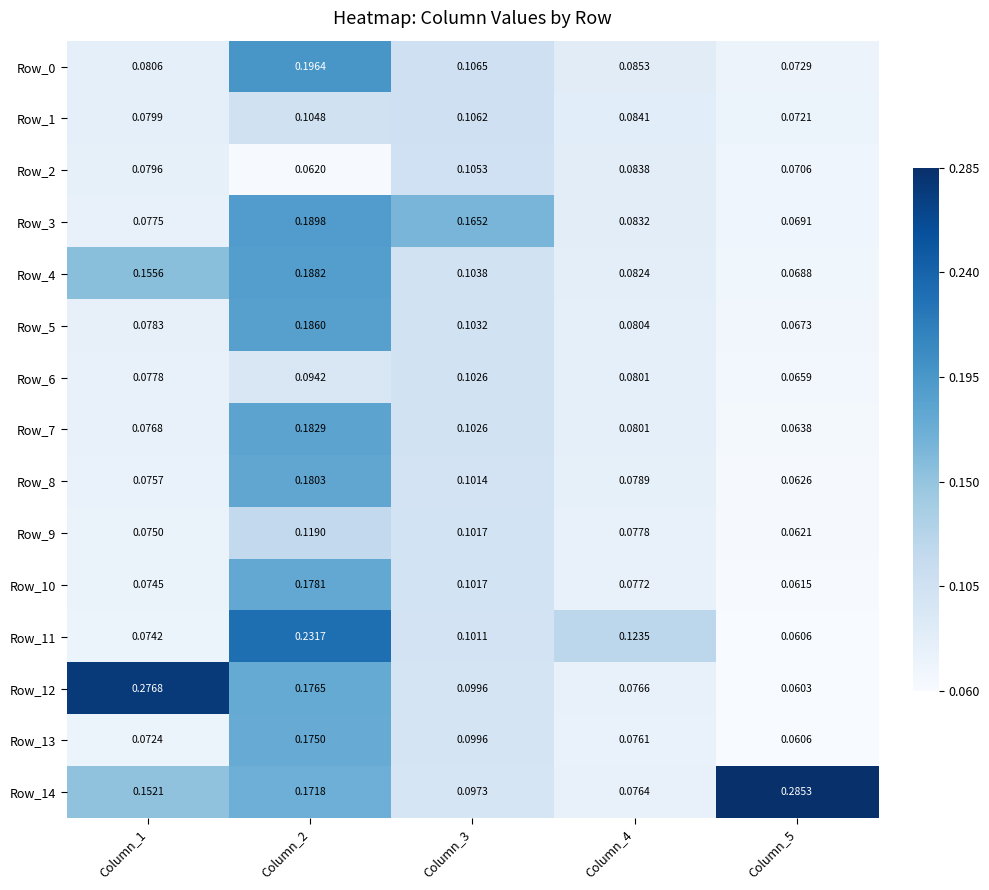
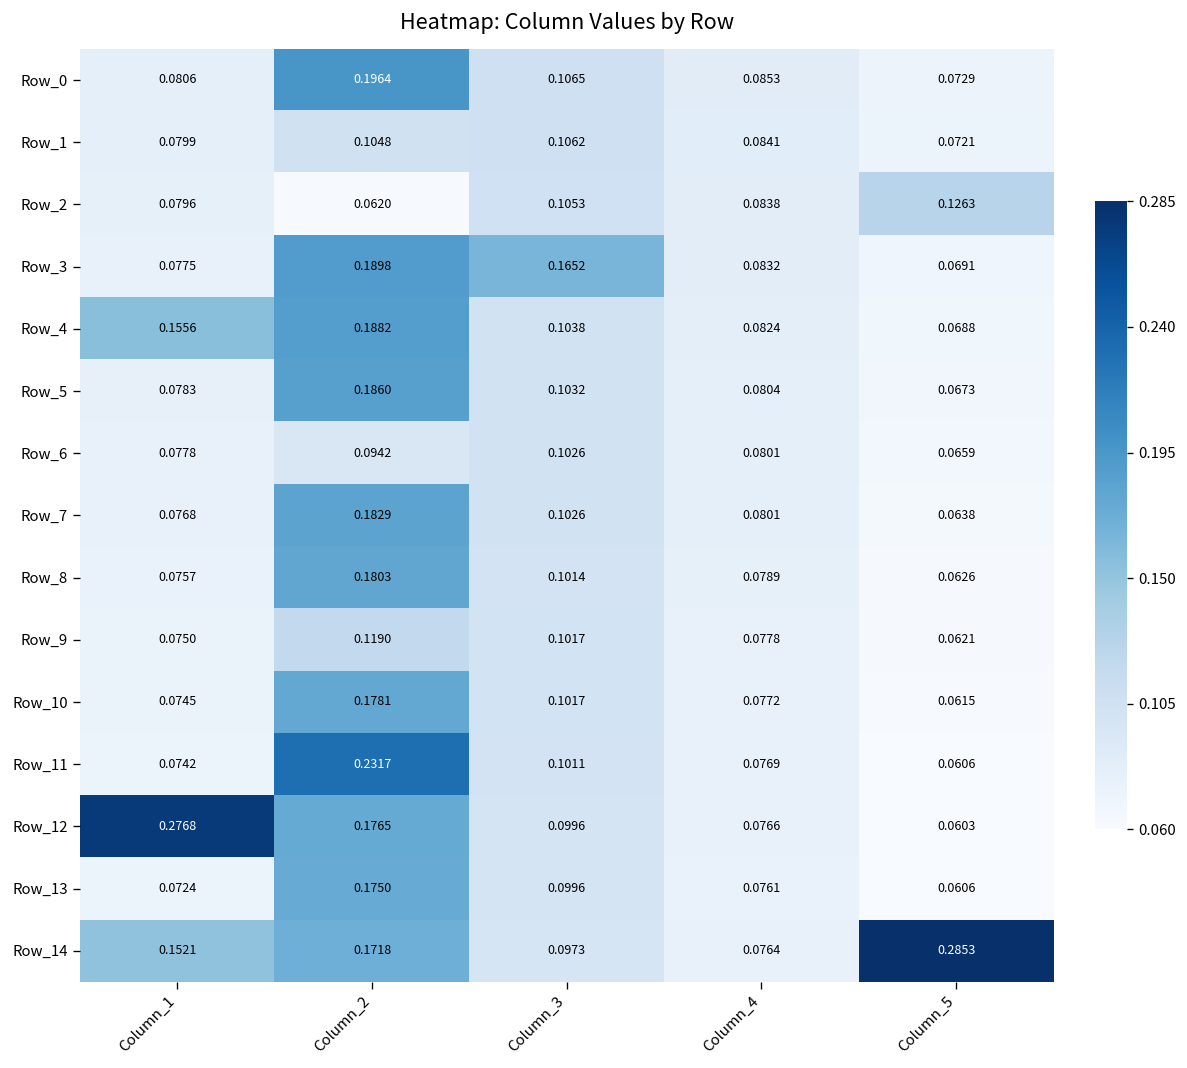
  {
    "Row_0": {
      "Column_1": 0.0806,
      "Column_2": 0.1964,
      "Column_3": 0.1065,
      "Column_4": 0.0853,
      "Column_5": 0.0729
    },
    "Row_1": {
      "Column_1": 0.0799,
      "Column_2": 0.1048,
      "Column_3": 0.1062,
      "Column_4": 0.0841,
      "Column_5": 0.0721
    },
    "Row_2": {
      "Column_1": 0.0796,
      "Column_2": 0.0620,
      "Column_3": 0.1053,
      "Column_4": 0.0838,
-     "Column_5": 0.0706
+     "Column_5": 0.1263
    },
    "Row_3": {
      "Column_1": 0.0775,
      "Column_2": 0.1898,
      "Column_3": 0.1652,
      "Column_4": 0.0832,
      "Column_5": 0.0691
    },
    "Row_4": {
      "Column_1": 0.1556,
      "Column_2": 0.1882,
      "Column_3": 0.1038,
      "Column_4": 0.0824,
      "Column_5": 0.0688
    },
    "Row_5": {
      "Column_1": 0.0783,
      "Column_2": 0.1860,
      "Column_3": 0.1032,
      "Column_4": 0.0804,
      "Column_5": 0.0673
    },
    "Row_6": {
      "Column_1": 0.0778,
      "Column_2": 0.0942,
      "Column_3": 0.1026,
      "Column_4": 0.0801,
      "Column_5": 0.0659
    },
    "Row_7": {
      "Column_1": 0.0768,
      "Column_2": 0.1829,
      "Column_3": 0.1026,
      "Column_4": 0.0801,
      "Column_5": 0.0638
    },
    "Row_8": {
      "Column_1": 0.0757,
      "Column_2": 0.1803,
      "Column_3": 0.1014,
      "Column_4": 0.0789,
      "Column_5": 0.0626
    },
    "Row_9": {
      "Column_1": 0.0750,
      "Column_2": 0.1190,
      "Column_3": 0.1017,
      "Column_4": 0.0778,
      "Column_5": 0.0621
    },
    "Row_10": {
      "Column_1": 0.0745,
      "Column_2": 0.1781,
      "Column_3": 0.1017,
      "Column_4": 0.0772,
      "Column_5": 0.0615
    },
    "Row_11": {
      "Column_1": 0.0742,
      "Column_2": 0.2317,
      "Column_3": 0.1011,
-     "Column_4": 0.1235,
+     "Column_4": 0.0769,
      "Column_5": 0.0606
    },
    "Row_12": {
      "Column_1": 0.2768,
      "Column_2": 0.1765,
      "Column_3": 0.0996,
      "Column_4": 0.0766,
      "Column_5": 0.0603
    },
    "Row_13": {
      "Column_1": 0.0724,
      "Column_2": 0.1750,
      "Column_3": 0.0996,
      "Column_4": 0.0761,
      "Column_5": 0.0606
    },
    "Row_14": {
      "Column_1": 0.1521,
      "Column_2": 0.1718,
      "Column_3": 0.0973,
      "Column_4": 0.0764,
      "Column_5": 0.2853
    }
  }
